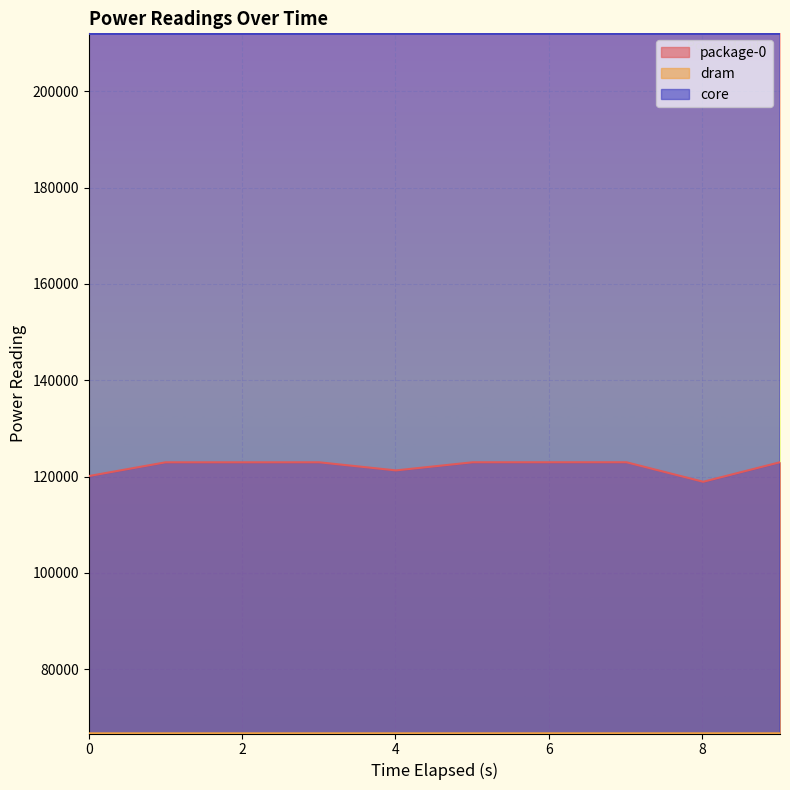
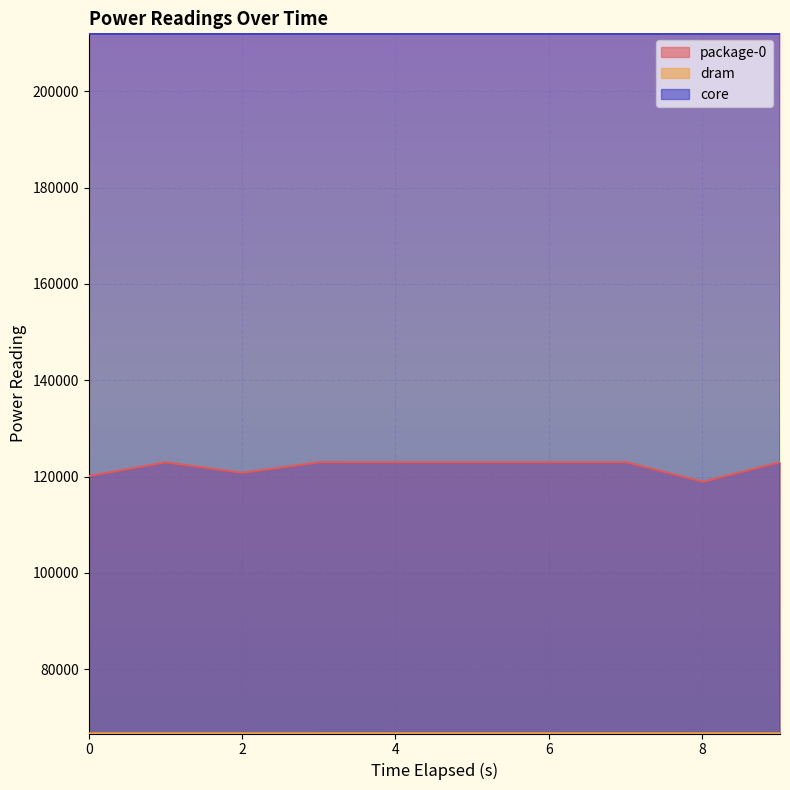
  {
    "package-0": {
      "0": 120000,
-     "2": 123000,
-     "4": 121000,
+     "2": 121000,
+     "4": 123000,
      "6": 123000,
      "8": 119000
    },
    "dram": {
      "0": 67000,
      "2": 67000,
      "4": 67000,
      "6": 67000,
      "8": 67000
    },
    "core": {
      "0": 212000,
      "2": 212000,
      "4": 212000,
      "6": 212000,
      "8": 212000
    }
  }
